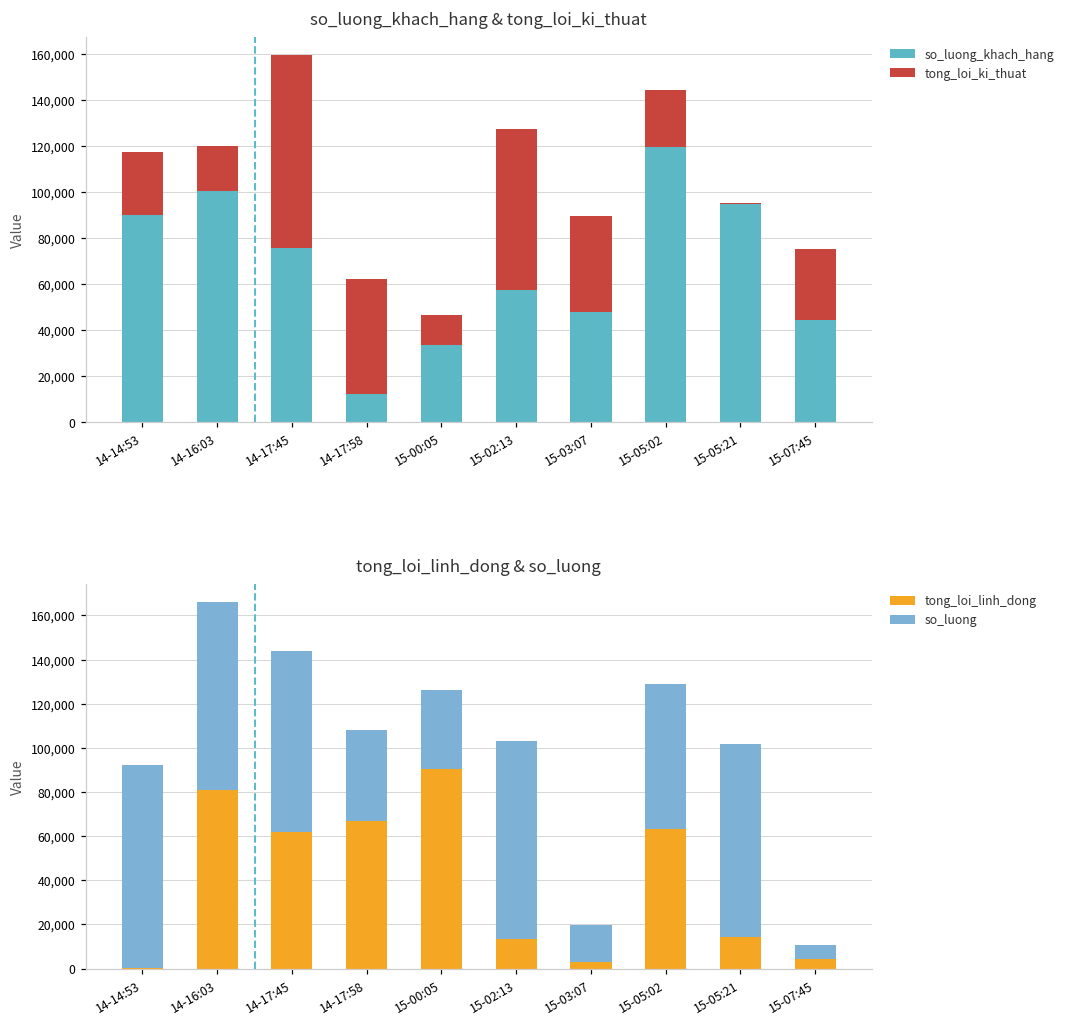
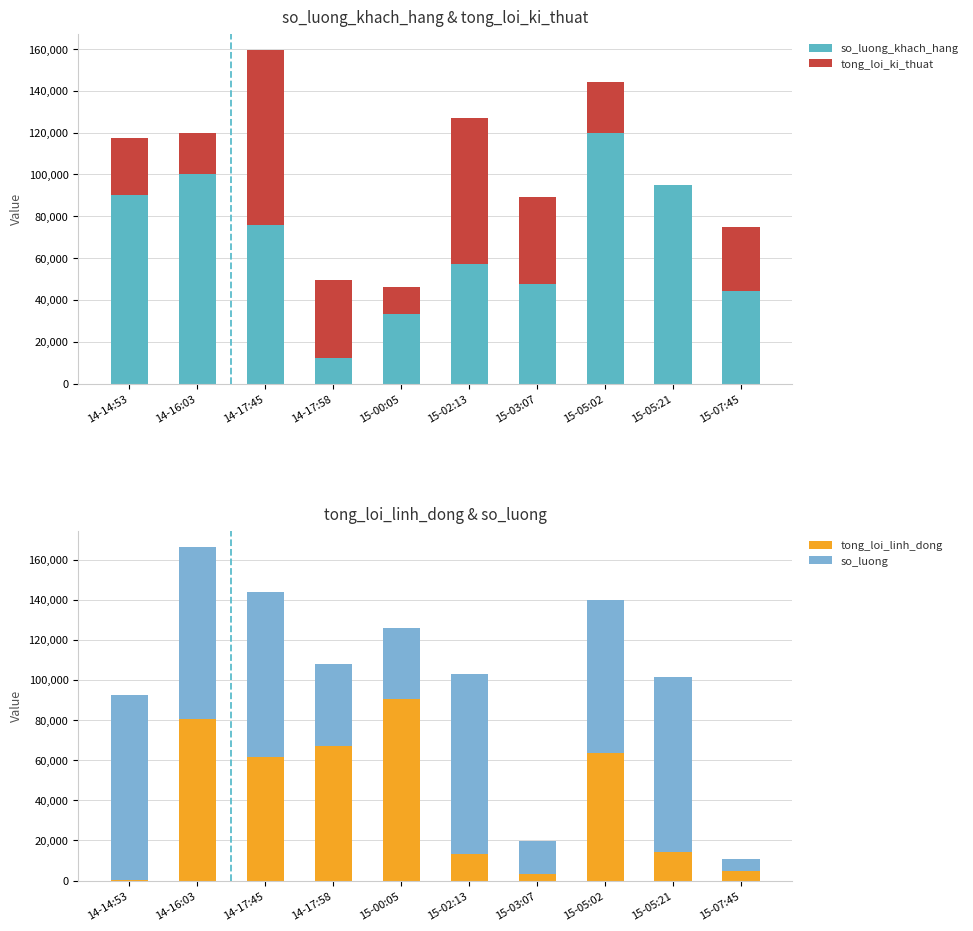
  {
    "so_luong_khach_hang & tong_loi_ki_thuat": {
      "so_luong_khach_hang": {
        "14-14:53": "90,000",
        "14-16:03": "100,000",
        "14-17:45": "76,000",
        "14-17:58": "12,000",
        "15-00:05": "33,000",
        "15-02:13": "57,000",
        "15-03:07": "48,000",
        "15-05:02": "120,000",
        "15-05:21": "95,000",
        "15-07:45": "44,000"
      },
      "tong_loi_ki_thuat": {
        "14-14:53": "27,000",
        "14-16:03": "19,000",
        "14-17:45": "84,000",
-       "14-17:58": "50,000",
+       "14-17:58": "37,000",
        "15-00:05": "13,000",
        "15-02:13": "70,000",
        "15-03:07": "42,000",
        "15-05:02": "24,000",
        "15-07:45": "31,000"
      }
    },
    "tong_loi_linh_dong & so_luong": {
      "tong_loi_linh_dong": {
        "14-16:03": "81,000",
        "14-17:45": "62,000",
        "14-17:58": "67,000",
        "15-00:05": "90,000",
        "15-02:13": "13,000",
        "15-03:07": "3,000",
        "15-05:02": "63,000",
        "15-05:21": "15,000",
        "15-07:45": "5,000"
      },
      "so_luong": {
        "14-14:53": "92,000",
        "14-16:03": "85,000",
        "14-17:45": "82,000",
        "14-17:58": "41,000",
        "15-00:05": "36,000",
        "15-02:13": "90,000",
        "15-03:07": "17,000",
-       "15-05:02": "65,000",
+       "15-05:02": "77,000",
        "15-05:21": "87,000",
        "15-07:45": "6,000"
      }
    }
  }
